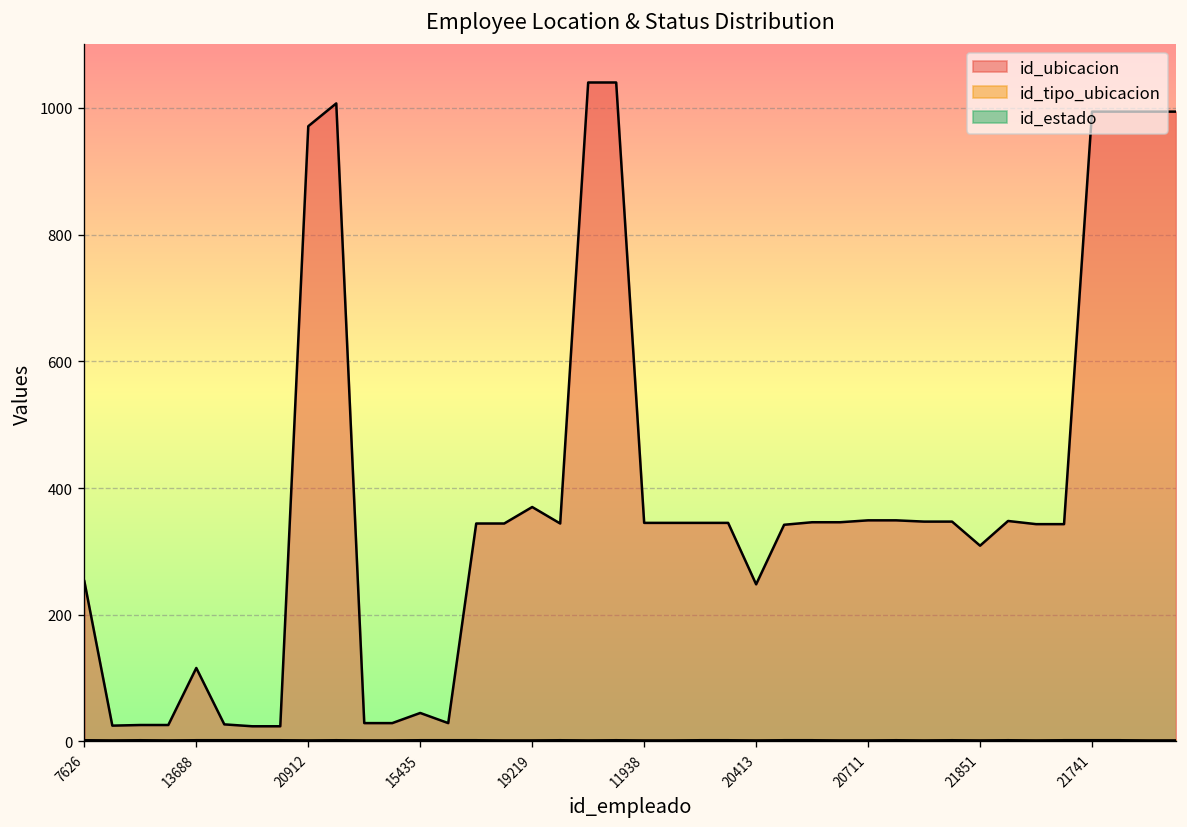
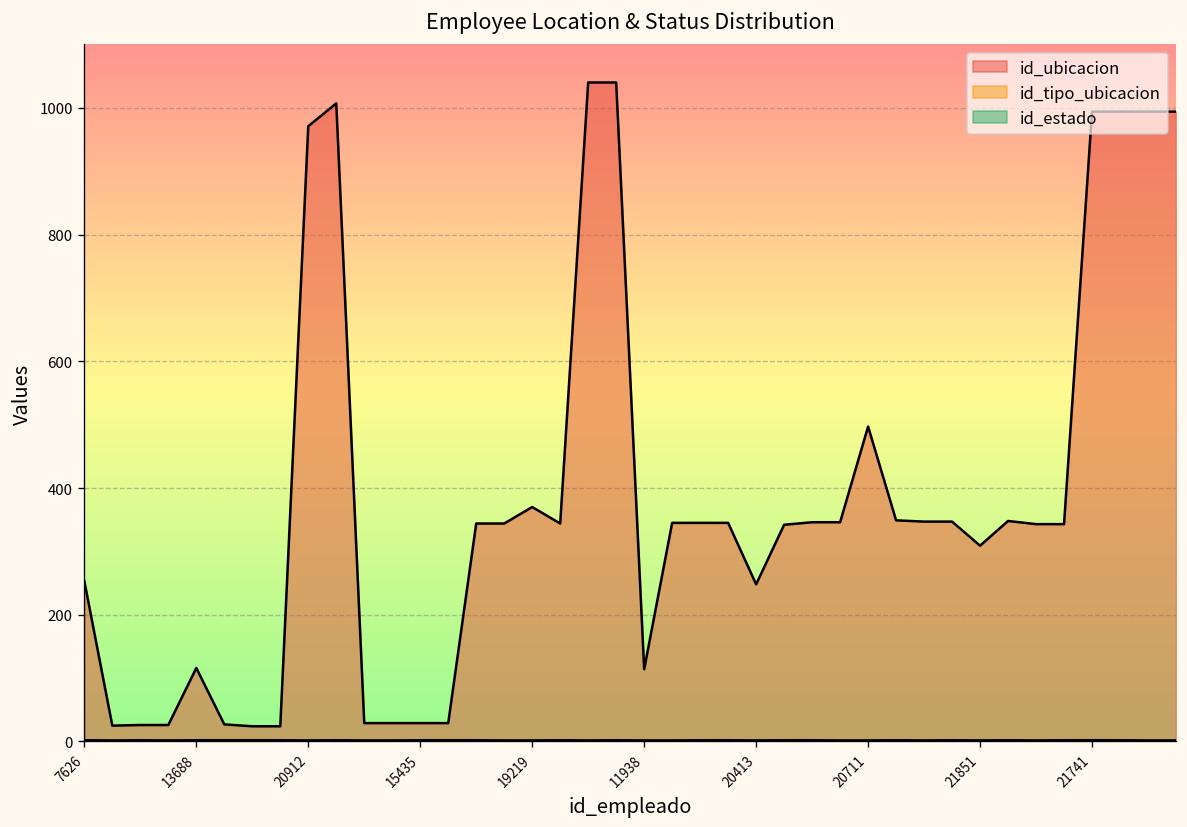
  {
    "id_ubicacion": {
      "7626": 250,
      "13688": 120,
      "20912": 970,
-     "15435": 50,
+     "15435": 30,
      "19219": 370,
-     "11938": 350,
+     "11938": 110,
      "20413": 250,
-     "20711": 350,
+     "20711": 500,
      "21851": 310
    },
    "id_estado": {
      "7626": 0,
      "13688": 0,
      "20912": 0,
      "15435": 0,
      "19219": 0,
      "11938": 0,
      "20413": 0,
      "20711": 0,
      "21851": 0,
      "21741": 0
    }
  }
